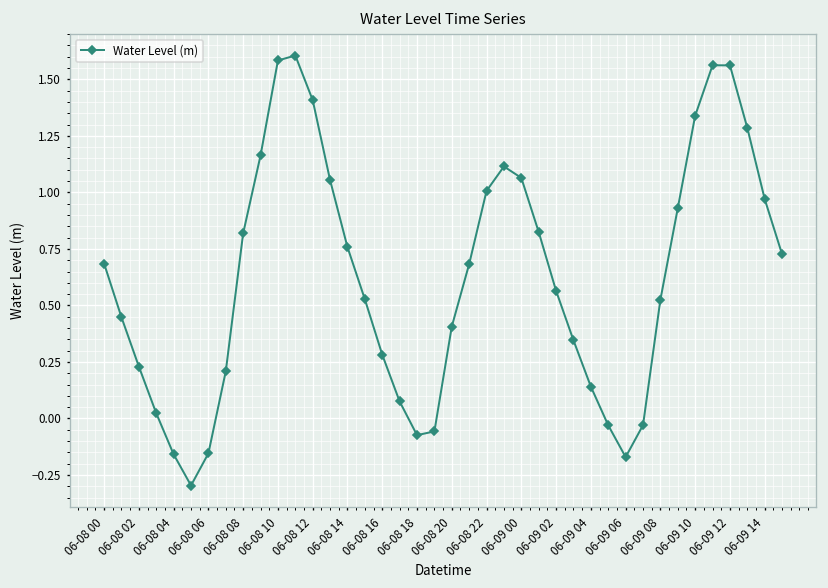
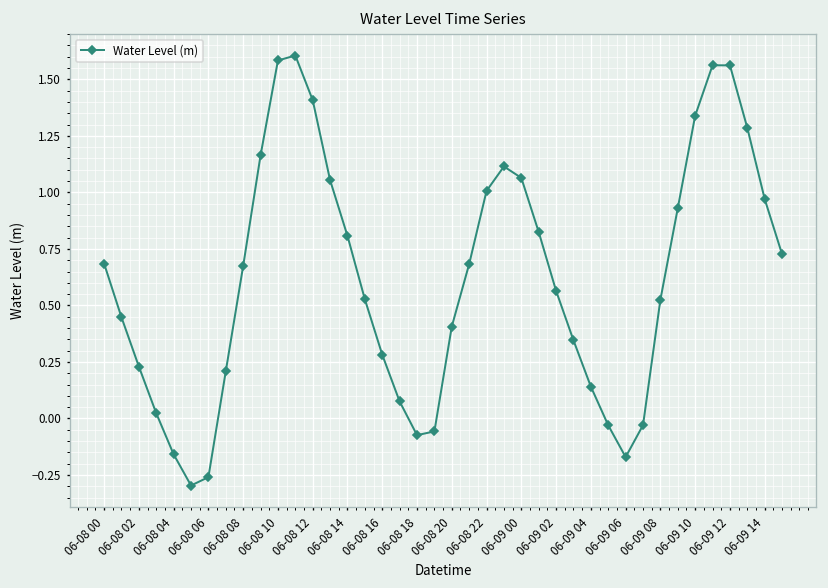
  {
    "06-08 00": 0.69,
    "06-08 02": 0.23,
    "06-08 04": -0.16,
-   "06-08 06": -0.15,
-   "06-08 08": 0.82,
+   "06-08 06": -0.26,
+   "06-08 08": 0.67,
    "06-08 10": 1.58,
    "06-08 12": 1.41,
-   "06-08 14": 0.76,
+   "06-08 14": 0.81,
    "06-08 16": 0.28,
    "06-08 18": -0.07,
    "06-08 20": 0.41,
    "06-08 22": 1.01,
    "06-09 00": 1.06,
    "06-09 02": 0.56,
    "06-09 04": 0.14,
    "06-09 06": -0.17,
    "06-09 08": 0.53,
    "06-09 10": 1.34,
    "06-09 12": 1.56,
    "06-09 14": 0.97
  }
